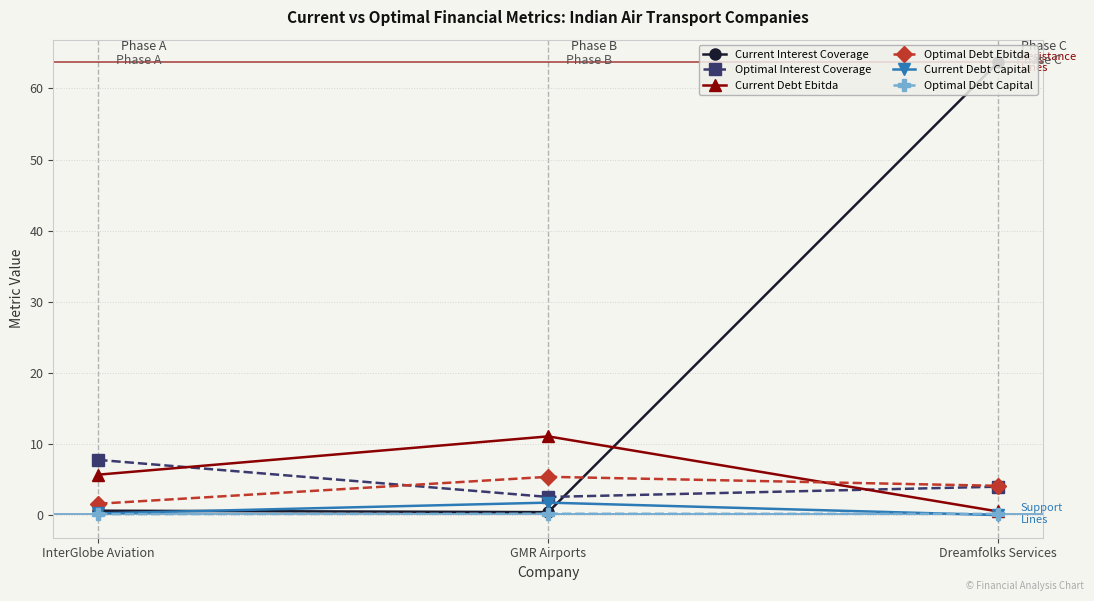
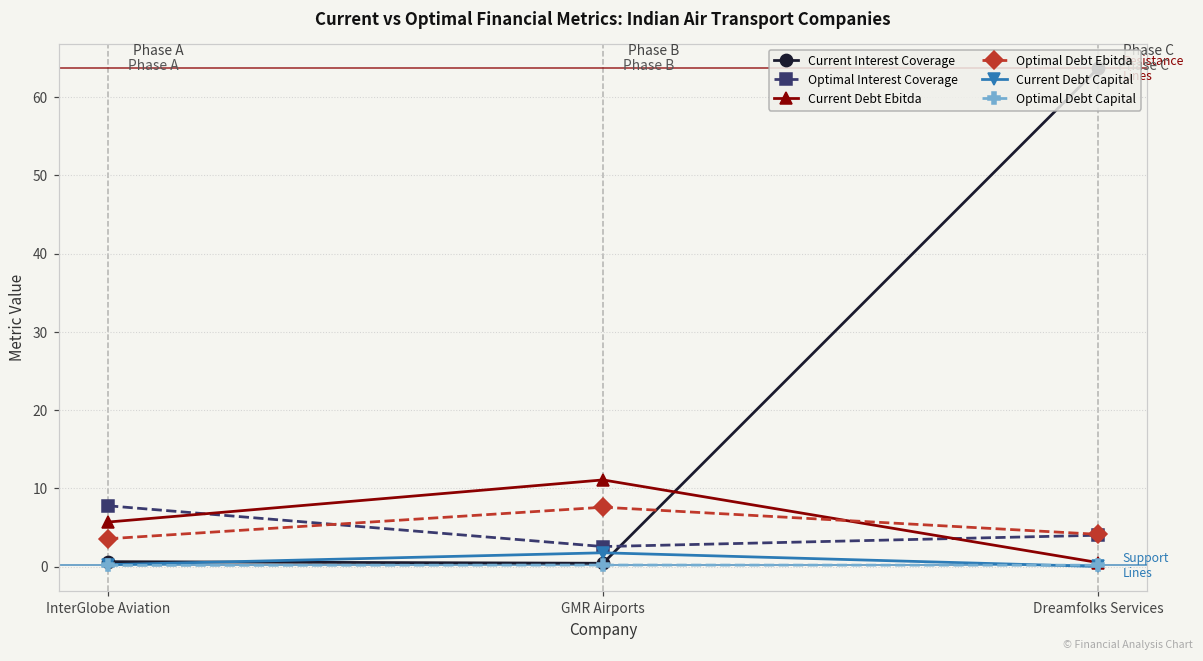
  {
    "Current Interest Coverage": {
      "InterGlobe Aviation": 1
    },
    "Optimal Interest Coverage": {
      "InterGlobe Aviation": 8,
      "GMR Airports": 3
    },
    "Current Debt Ebitda": {
      "InterGlobe Aviation": 6,
      "GMR Airports": 11
    },
    "Optimal Debt Ebitda": {
-     "InterGlobe Aviation": 2,
-     "GMR Airports": 5
+     "InterGlobe Aviation": 4,
+     "GMR Airports": 8
    },
    "Current Debt Capital": {
      "GMR Airports": 2
    }
  }
